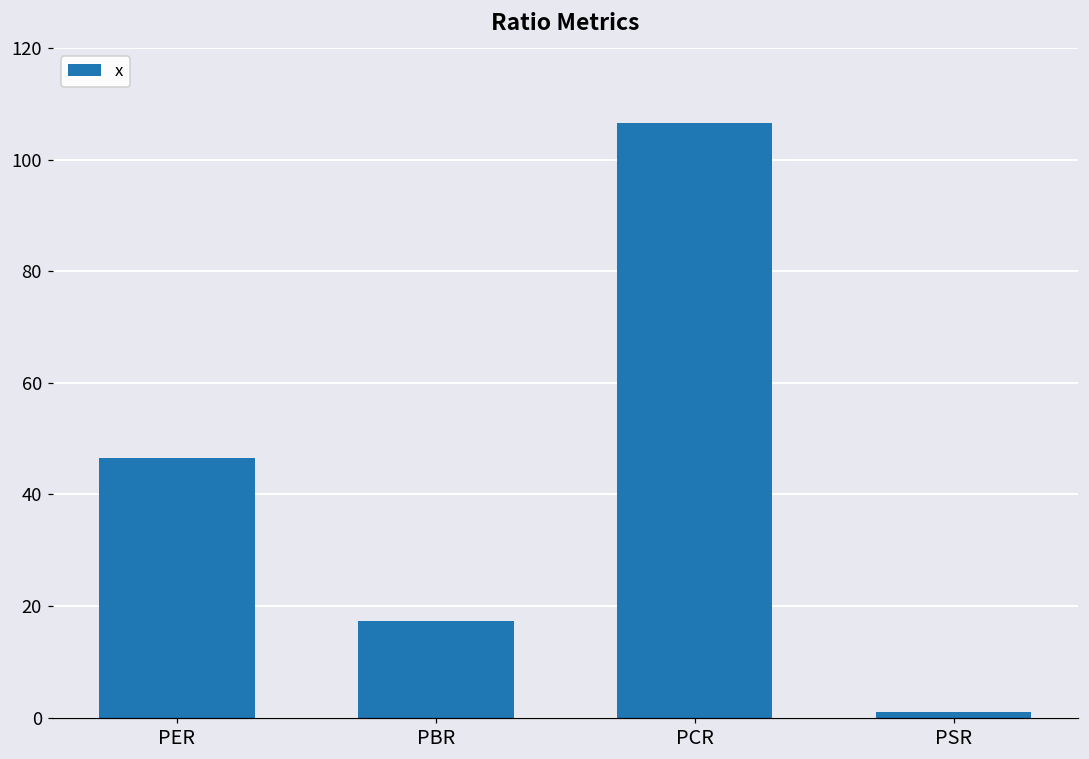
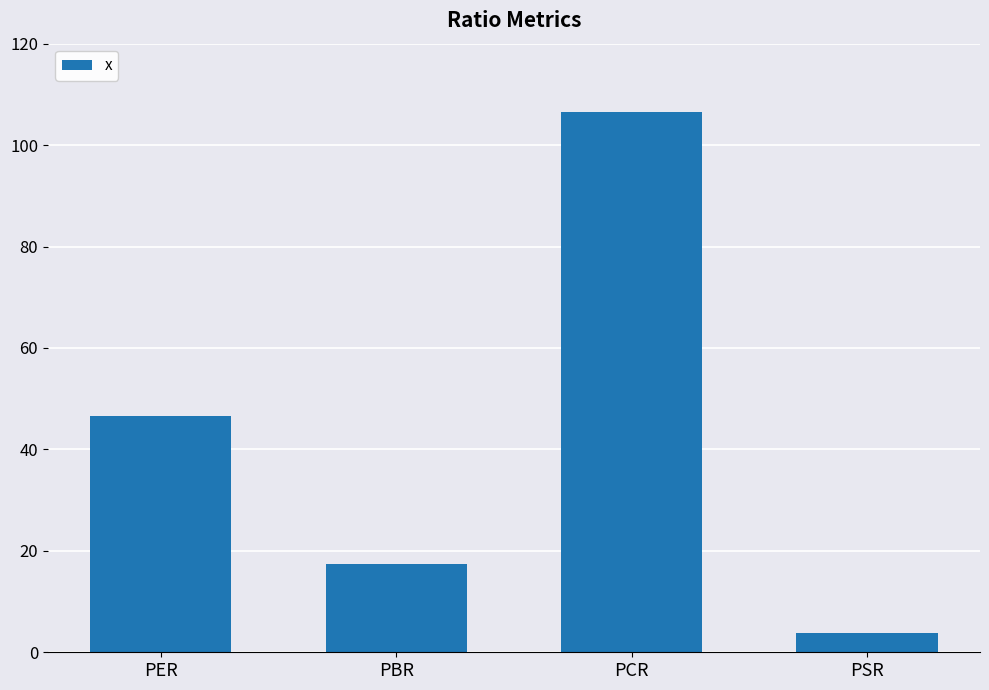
  {
    "PER": 47,
    "PBR": 17,
    "PCR": 106,
-   "PSR": 1
+   "PSR": 4
  }
